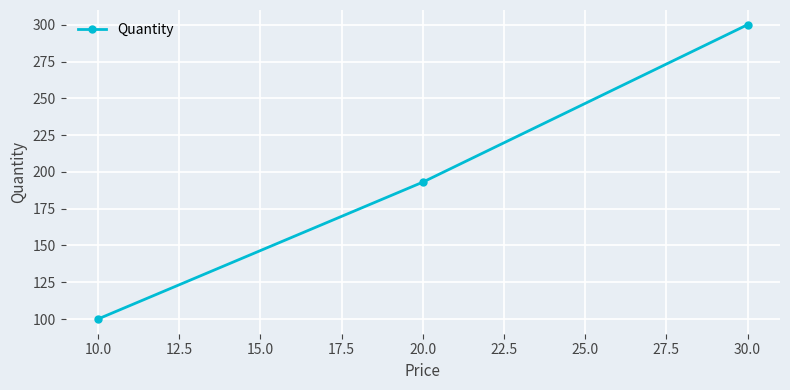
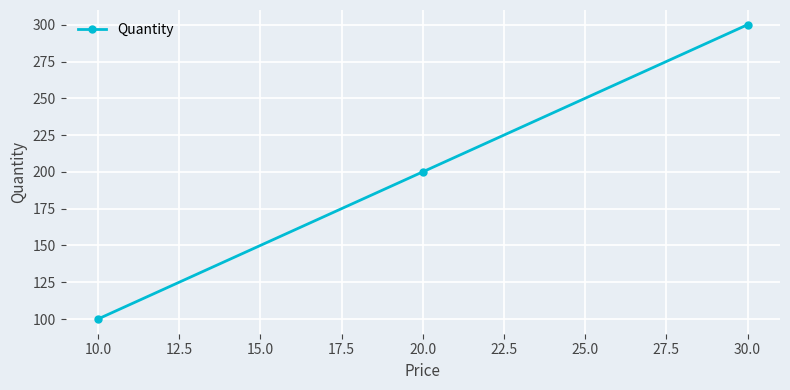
  {
    "10.0": 100,
-   "20.0": 193,
+   "20.0": 200,
    "30.0": 300
  }
